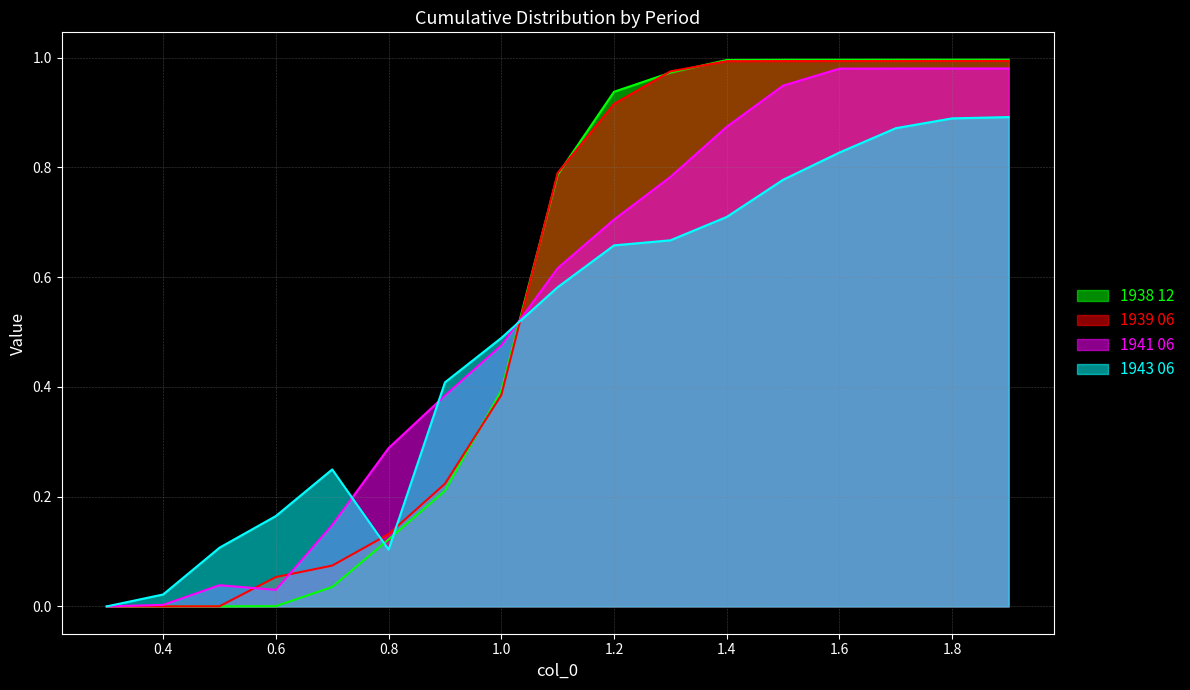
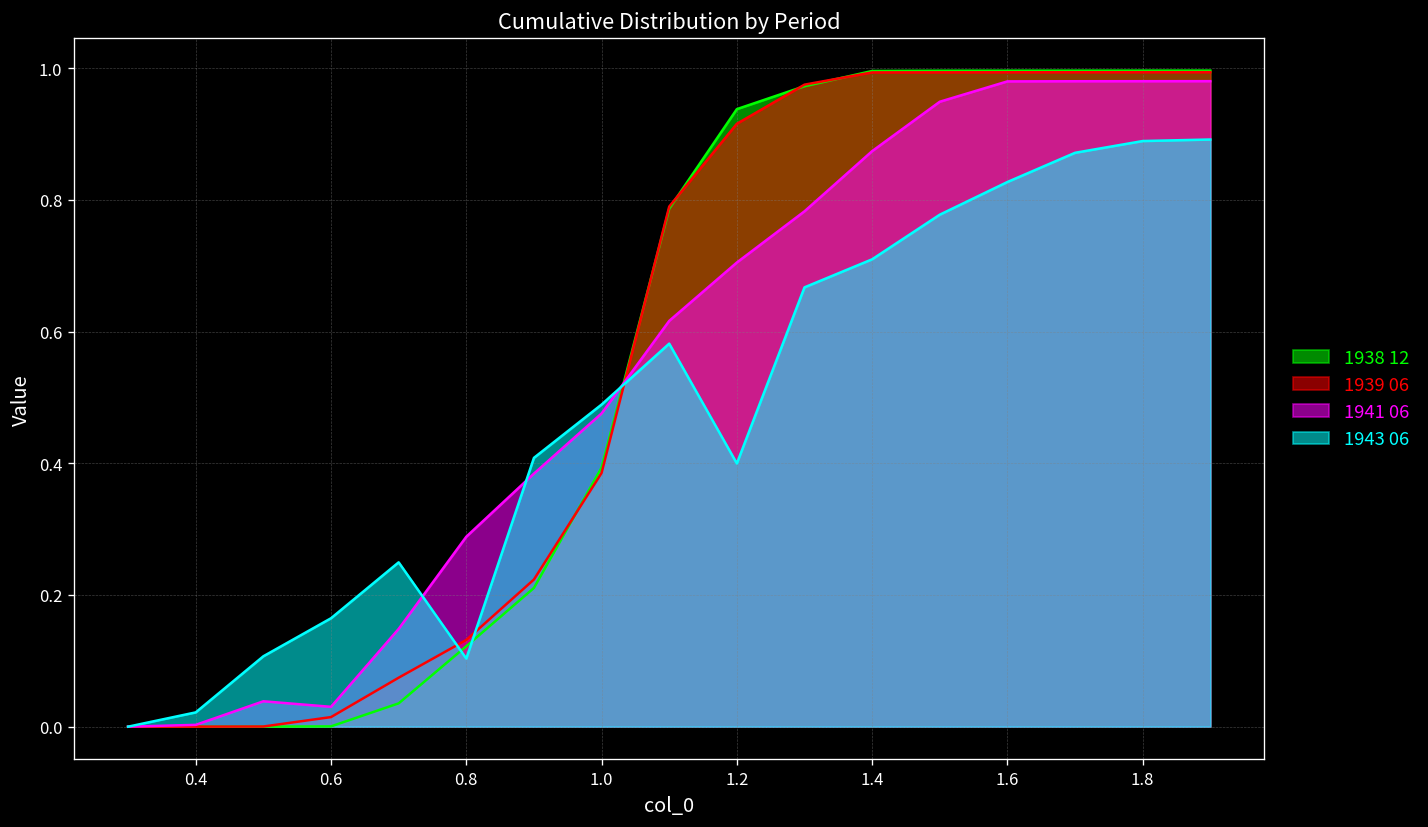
  {
    "1938 12": {
      "0.6": 0.00,
      "0.8": 0.12,
      "1.0": 0.39,
      "1.2": 0.94
    },
    "1939 06": {
-     "0.6": 0.05,
+     "0.6": 0.01,
      "0.8": 0.13,
      "1.0": 0.39,
      "1.2": 0.92
    },
    "1941 06": {
      "0.6": 0.03,
      "0.8": 0.29,
      "1.0": 0.48,
      "1.2": 0.70,
      "1.4": 0.87,
      "1.6": 0.98,
      "1.8": 0.98
    },
    "1943 06": {
      "0.4": 0.02,
      "0.6": 0.16,
      "0.8": 0.10,
      "1.0": 0.49,
-     "1.2": 0.66,
+     "1.2": 0.40,
      "1.4": 0.71,
      "1.6": 0.83,
      "1.8": 0.89
    }
  }
